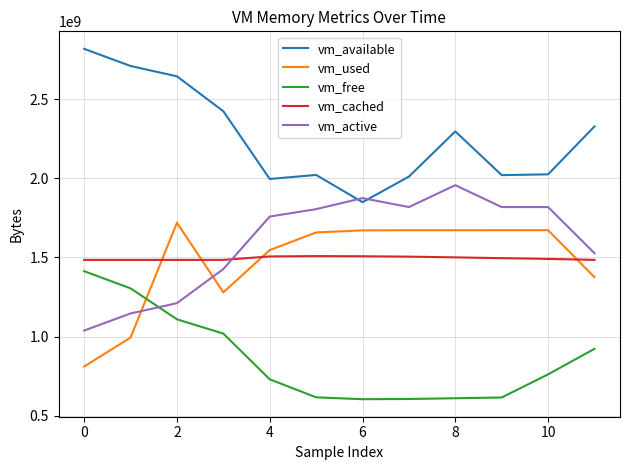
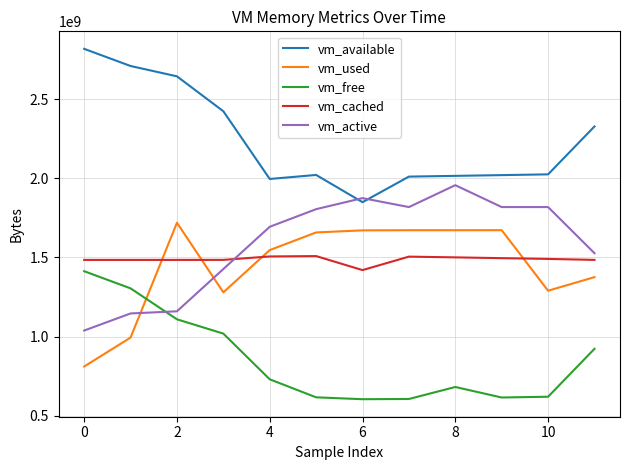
  {
    "vm_available": {
      "0": 2820000000,
      "2": 2640000000,
      "4": 2000000000,
      "6": 1850000000,
-     "8": 2300000000,
+     "8": 2020000000,
      "10": 2030000000
    },
    "vm_used": {
      "0": 810000000,
      "2": 1720000000,
      "4": 1550000000,
      "6": 1670000000,
      "8": 1670000000,
-     "10": 1670000000
+     "10": 1290000000
    },
    "vm_free": {
      "0": 1410000000,
      "2": 1110000000,
      "4": 730000000,
      "6": 600000000,
-     "8": 610000000,
-     "10": 760000000
+     "8": 680000000,
+     "10": 620000000
    },
    "vm_cached": {
      "0": 1480000000,
      "2": 1480000000,
      "4": 1510000000,
-     "6": 1510000000,
+     "6": 1420000000,
      "8": 1500000000,
      "10": 1490000000
    },
    "vm_active": {
      "0": 1040000000,
-     "2": 1210000000,
-     "4": 1760000000,
+     "2": 1160000000,
+     "4": 1690000000,
      "6": 1870000000,
      "8": 1960000000,
      "10": 1820000000
    }
  }
